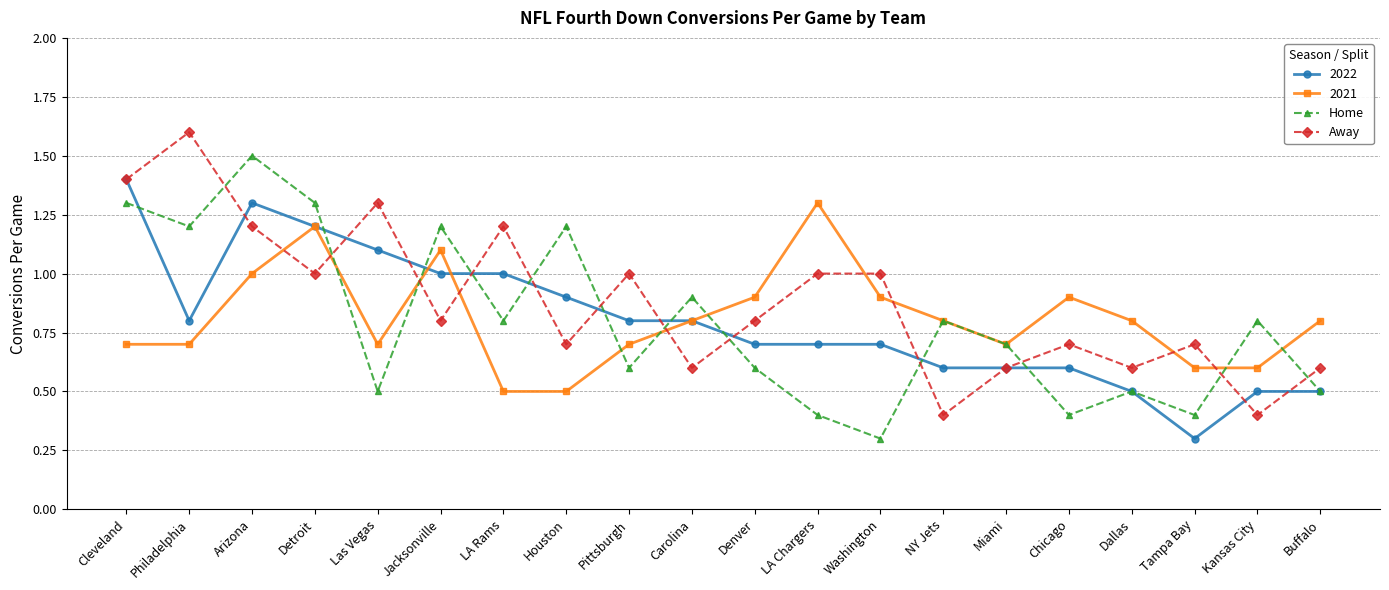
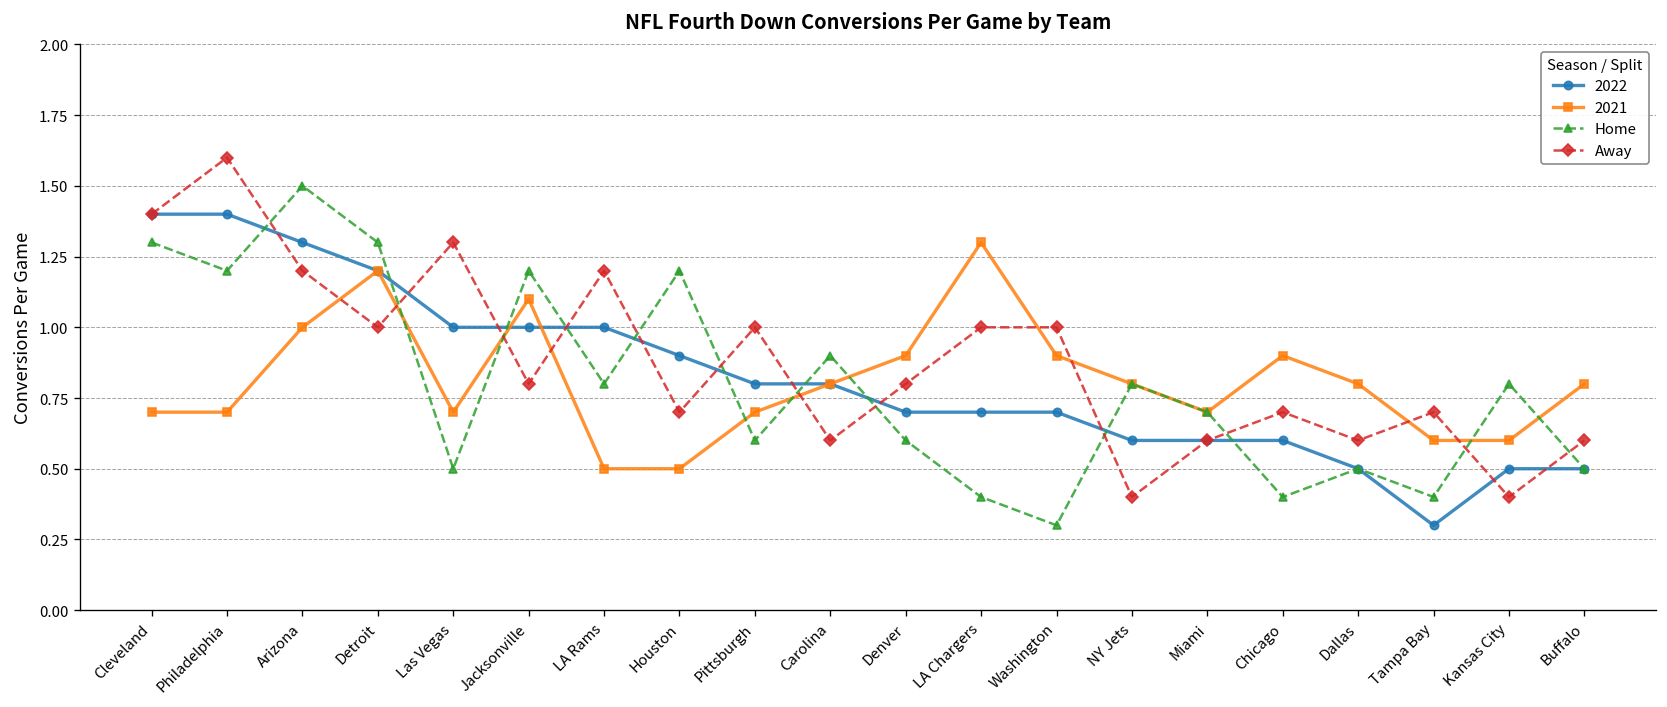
  {
    "2022": {
-     "Philadelphia": 0.8,
+     "Philadelphia": 1.4,
      "Arizona": 1.3,
-     "Las Vegas": 1.1,
+     "Las Vegas": 1.0,
      "Jacksonville": 1.0,
      "LA Rams": 1.0,
      "Houston": 0.9,
      "Pittsburgh": 0.8,
      "Denver": 0.7,
      "LA Chargers": 0.7,
      "Washington": 0.7,
      "NY Jets": 0.6,
      "Chicago": 0.6,
      "Tampa Bay": 0.3,
      "Kansas City": 0.5
    },
    "2021": {
      "Cleveland": 0.7,
      "Philadelphia": 0.7,
      "Arizona": 1.0,
      "Las Vegas": 0.7,
      "Jacksonville": 1.1,
      "LA Rams": 0.5,
      "Houston": 0.5,
      "Pittsburgh": 0.7,
      "Denver": 0.9,
      "LA Chargers": 1.3,
      "Washington": 0.9,
      "Chicago": 0.9,
      "Dallas": 0.8,
      "Tampa Bay": 0.6,
      "Kansas City": 0.6,
      "Buffalo": 0.8
    },
    "Home": {
      "Cleveland": 1.3,
      "Philadelphia": 1.2,
      "Arizona": 1.5,
      "Detroit": 1.3,
      "Las Vegas": 0.5,
      "Jacksonville": 1.2,
      "LA Rams": 0.8,
      "Houston": 1.2,
      "Pittsburgh": 0.6,
      "Carolina": 0.9,
      "Denver": 0.6,
      "LA Chargers": 0.4,
      "Washington": 0.3,
      "Chicago": 0.4,
      "Tampa Bay": 0.4,
      "Kansas City": 0.8
    },
    "Away": {
      "Philadelphia": 1.6,
      "Arizona": 1.2,
      "Detroit": 1.0,
      "Las Vegas": 1.3,
      "Jacksonville": 0.8,
      "LA Rams": 1.2,
      "Houston": 0.7,
      "Pittsburgh": 1.0,
      "Carolina": 0.6,
      "Denver": 0.8,
      "LA Chargers": 1.0,
      "Washington": 1.0,
      "NY Jets": 0.4,
      "Chicago": 0.7,
      "Dallas": 0.6,
      "Tampa Bay": 0.7,
      "Kansas City": 0.4,
      "Buffalo": 0.6
    }
  }
